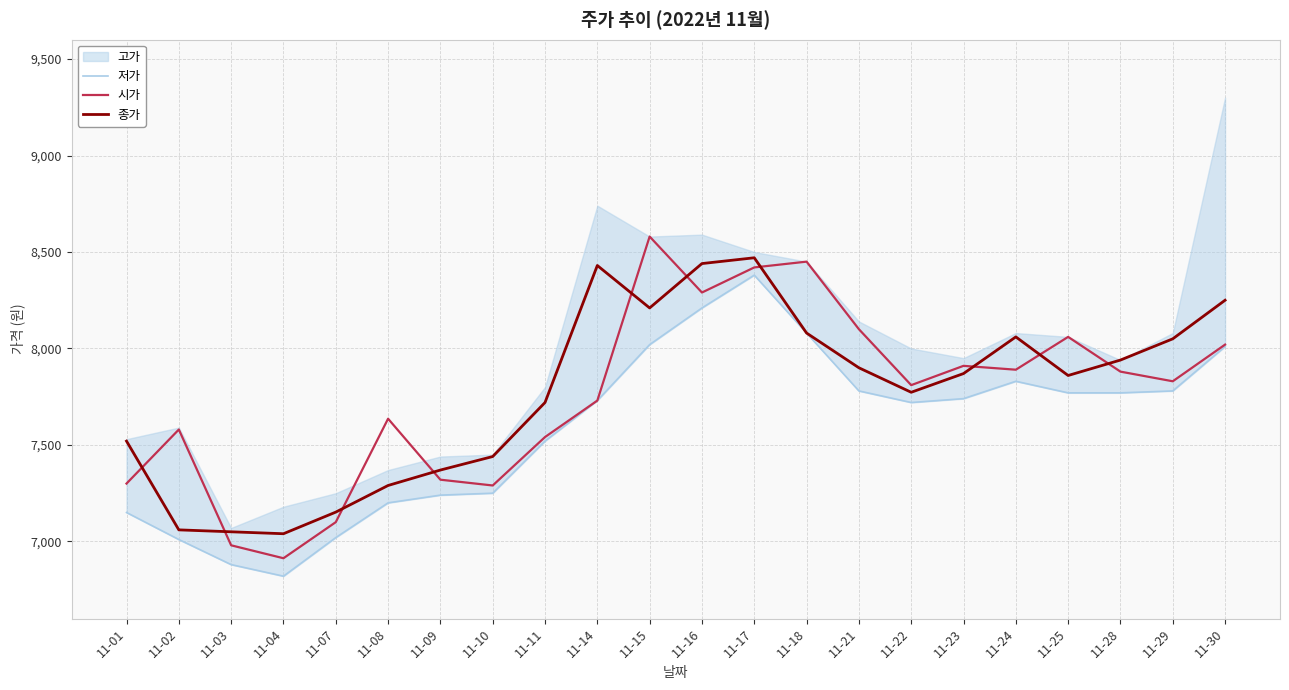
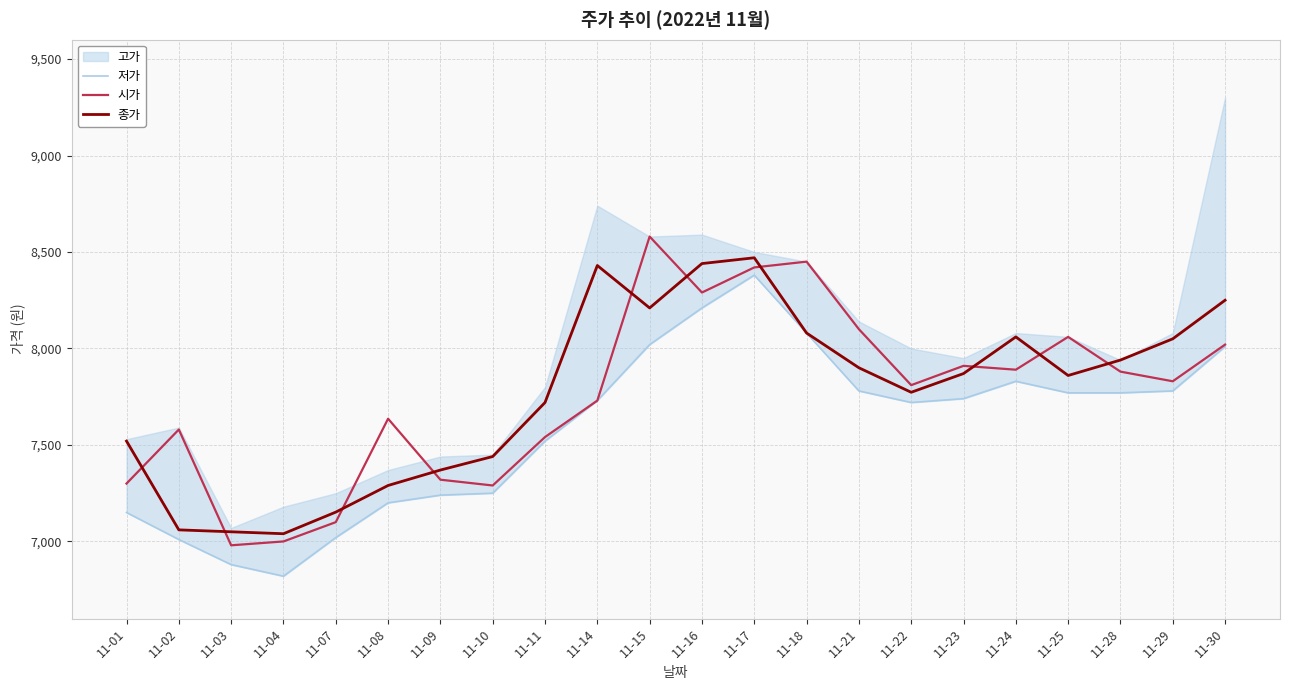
  {
    "시가": {
      "11-01": "7,300",
      "11-03": "6,980",
-     "11-04": "6,910",
+     "11-04": "7,000",
      "11-07": "7,100",
      "11-08": "7,640",
      "11-09": "7,320",
      "11-10": "7,290",
      "11-11": "7,540",
      "11-16": "8,290",
      "11-17": "8,420",
      "11-21": "8,100",
      "11-22": "7,810",
      "11-23": "7,910",
      "11-24": "7,890",
      "11-28": "7,880",
      "11-29": "7,830"
    },
    "종가": {
      "11-02": "7,060",
      "11-03": "7,050",
      "11-04": "7,040",
      "11-07": "7,150",
      "11-08": "7,290",
      "11-09": "7,370",
      "11-11": "7,720",
      "11-14": "8,430",
      "11-15": "8,210",
      "11-16": "8,440",
      "11-17": "8,470",
      "11-21": "7,900",
      "11-22": "7,770",
      "11-23": "7,870",
      "11-24": "8,060",
      "11-25": "7,860",
      "11-29": "8,050",
      "11-30": "8,250"
    }
  }
